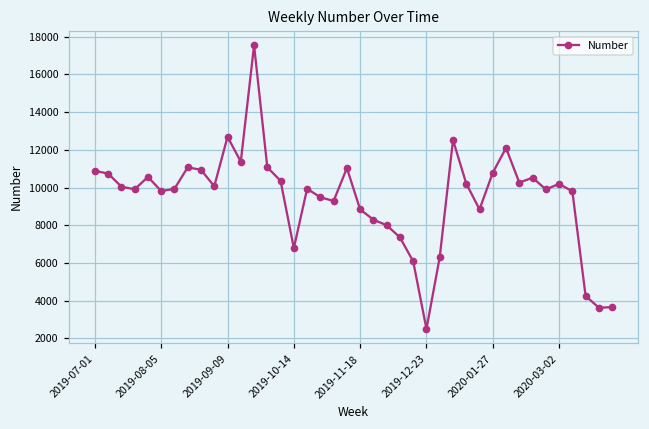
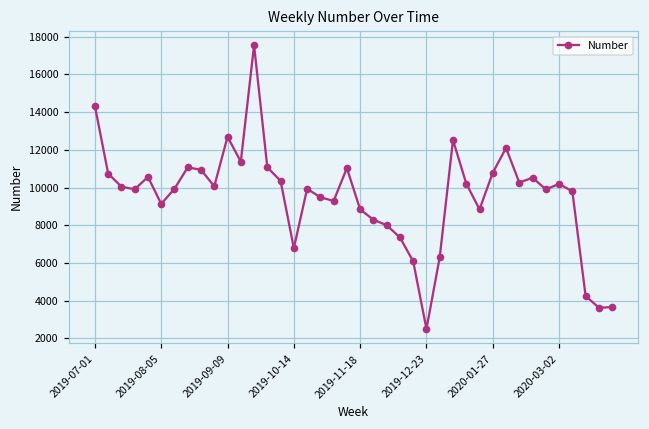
  {
-   "2019-07-01": 10900,
-   "2019-08-05": 9800,
+   "2019-07-01": 14300,
+   "2019-08-05": 9100,
    "2019-09-09": 12700,
    "2019-10-14": 6800,
    "2019-11-18": 8800,
    "2019-12-23": 2500,
    "2020-01-27": 10800,
    "2020-03-02": 10200
  }
